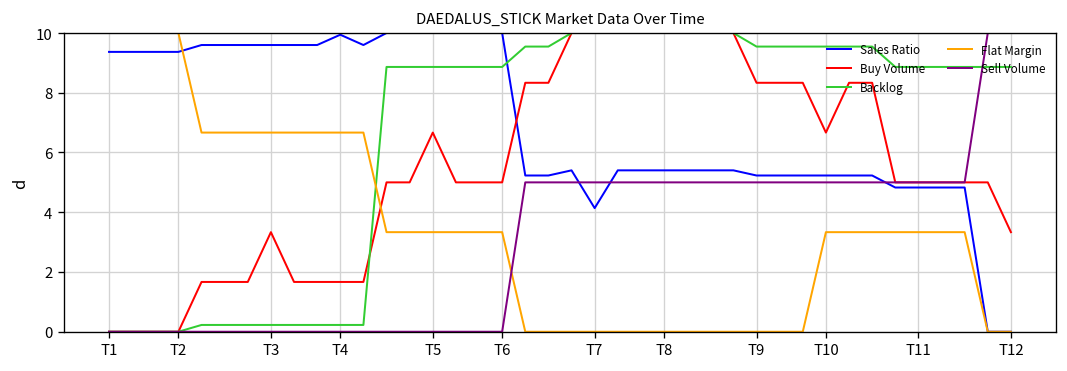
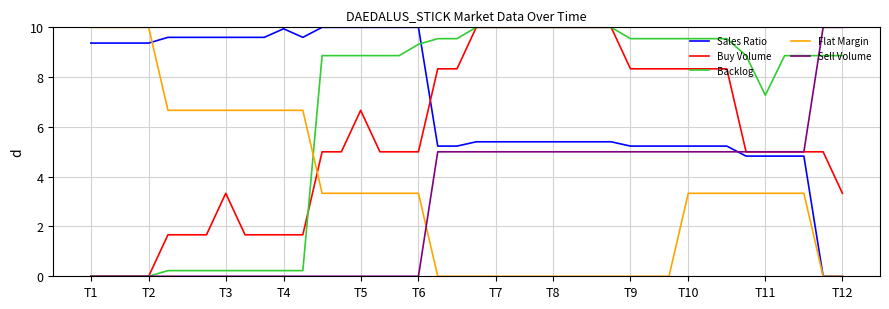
  {
    "Sales Ratio": {
      "T1": 9.4,
      "T2": 9.4,
      "T3": 9.6,
      "T4": 9.9,
      "T5": 10.0,
      "T6": 10.0,
-     "T7": 4.1,
+     "T7": 5.4,
      "T8": 5.4,
      "T9": 5.2,
      "T10": 5.2,
      "T11": 4.8
    },
    "Buy Volume": {
      "T3": 3.3,
      "T4": 1.7,
      "T5": 6.7,
      "T6": 5.0,
      "T9": 8.3,
-     "T10": 6.7,
+     "T10": 8.3,
      "T12": 3.3
    },
    "Backlog": {
      "T3": 0.2,
      "T4": 0.2,
      "T5": 8.9,
-     "T6": 8.9,
+     "T6": 9.3,
      "T9": 9.5,
      "T10": 9.5,
-     "T11": 8.9,
+     "T11": 7.3,
      "T12": 8.9
    },
    "Flat Margin": {
      "T1": 10.0,
      "T2": 10.0,
      "T3": 6.7,
      "T4": 6.7,
      "T5": 3.3,
      "T6": 3.3,
      "T7": 0.0,
      "T8": 0.0,
      "T9": 0.0,
      "T10": 3.3,
      "T11": 3.3
    },
    "Sell Volume": {
      "T3": 0.0,
      "T4": 0.0,
      "T5": 0.0,
      "T6": 0.0,
      "T7": 5.0,
      "T8": 5.0,
      "T9": 5.0,
      "T10": 5.0,
      "T12": 10.0
    }
  }
